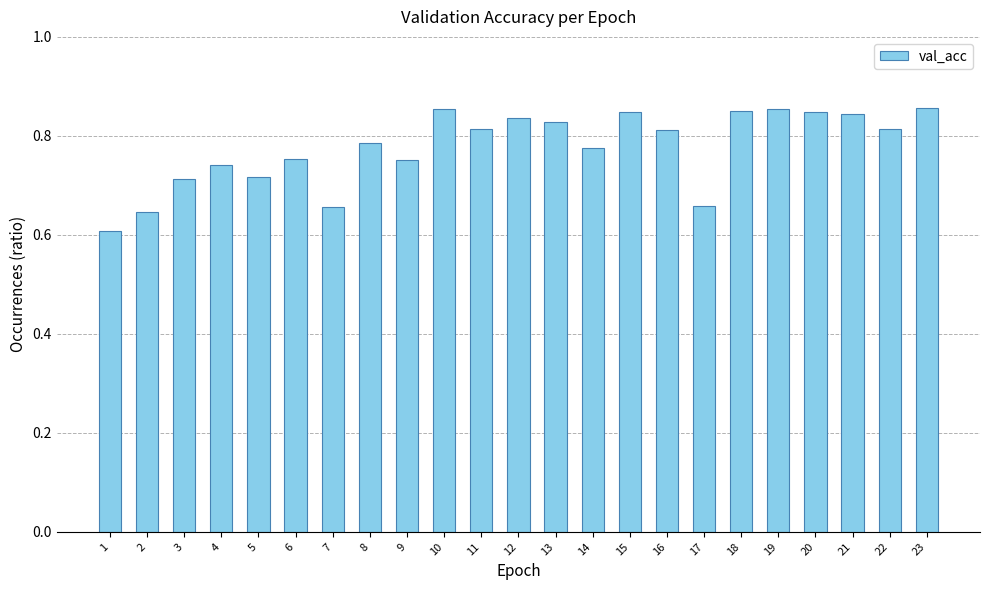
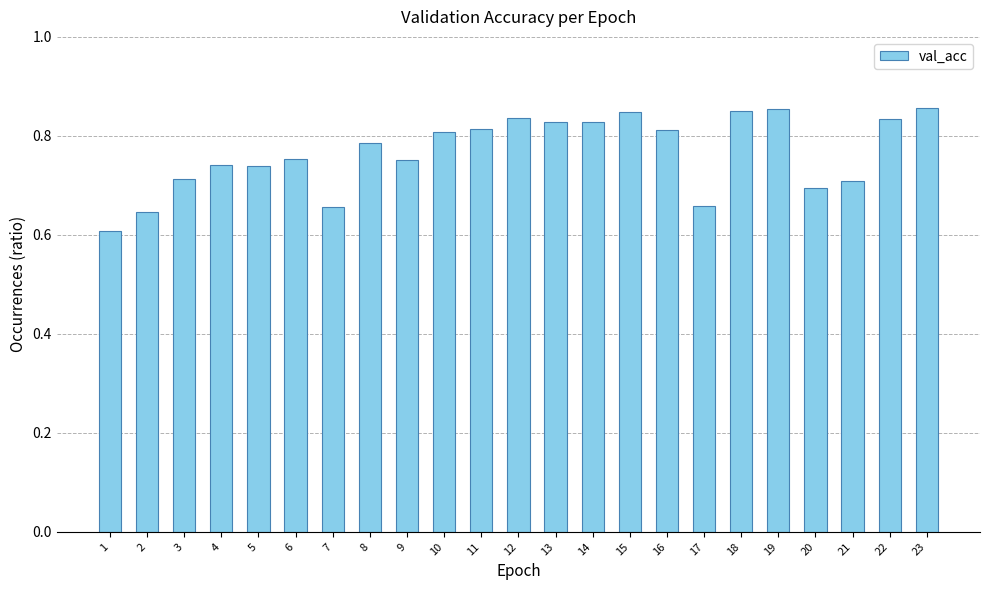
  {
    "1": 0.61,
    "2": 0.65,
    "3": 0.71,
    "4": 0.74,
-   "5": 0.72,
+   "5": 0.74,
    "6": 0.75,
    "7": 0.66,
    "8": 0.79,
    "9": 0.75,
-   "10": 0.85,
+   "10": 0.81,
    "11": 0.81,
    "12": 0.84,
    "13": 0.83,
-   "14": 0.78,
+   "14": 0.83,
    "15": 0.85,
    "16": 0.81,
    "17": 0.66,
    "18": 0.85,
    "19": 0.85,
-   "20": 0.85,
-   "21": 0.84,
-   "22": 0.81,
+   "20": 0.69,
+   "21": 0.71,
+   "22": 0.83,
    "23": 0.86
  }
